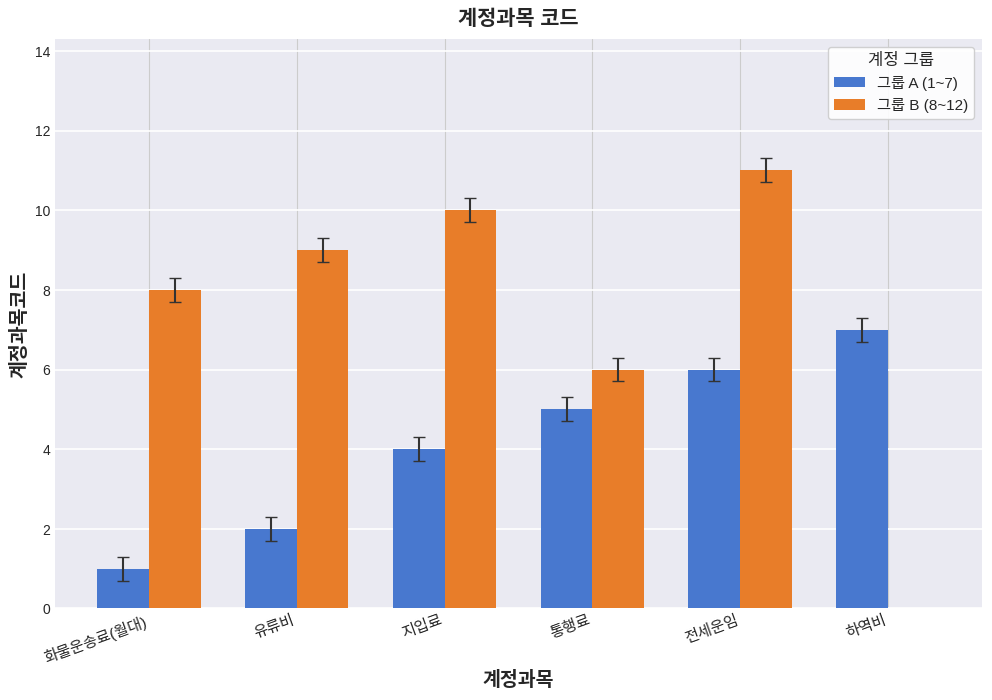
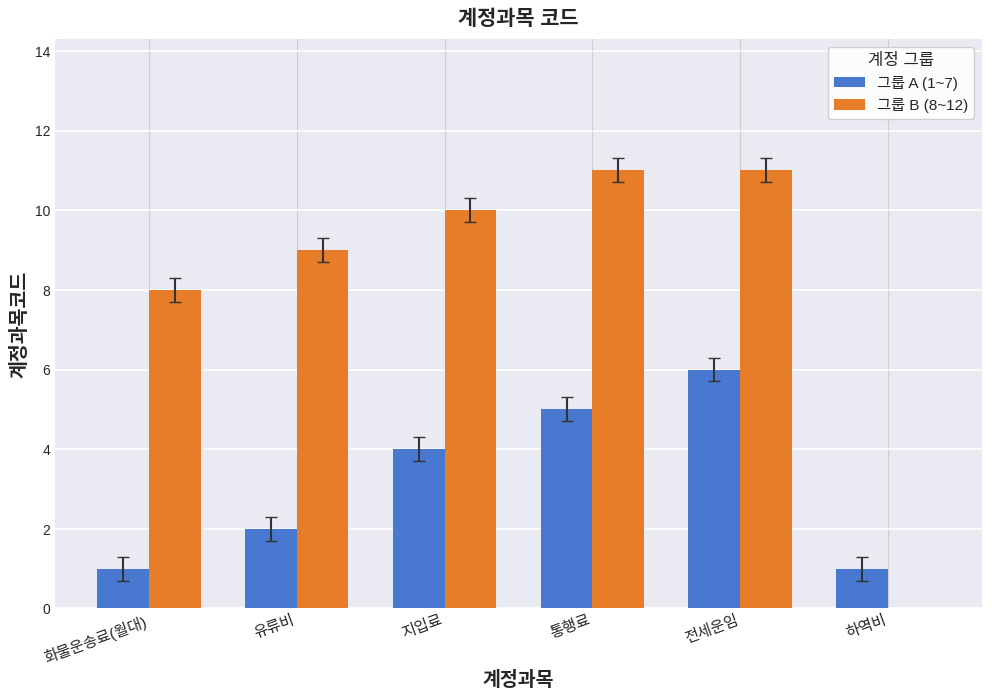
  {
    "그룹 A (1~7)": {
      "화물운송료(월대)": 1,
      "유류비": 2,
      "지입료": 4,
      "통행료": 5,
      "전세운임": 6,
-     "하역비": 7
+     "하역비": 1
    },
    "그룹 B (8~12)": {
      "화물운송료(월대)": 8,
      "유류비": 9,
      "지입료": 10,
-     "통행료": 6,
+     "통행료": 11,
      "전세운임": 11,
      "하역비": 0
    }
  }
